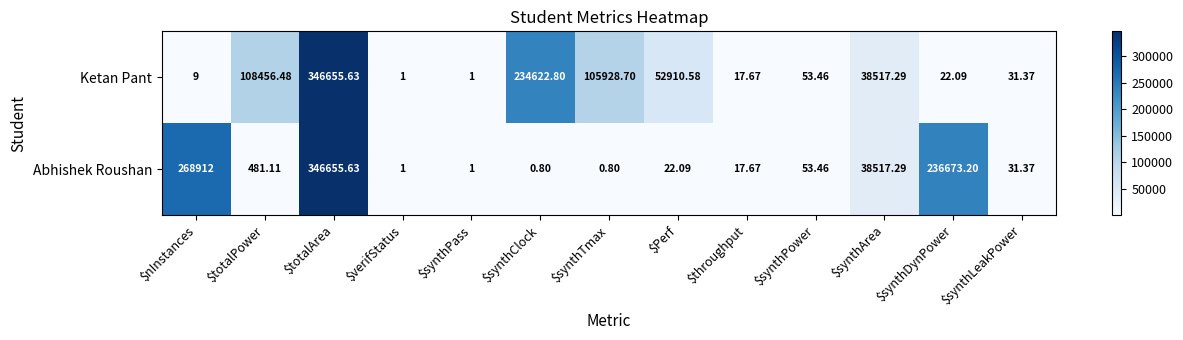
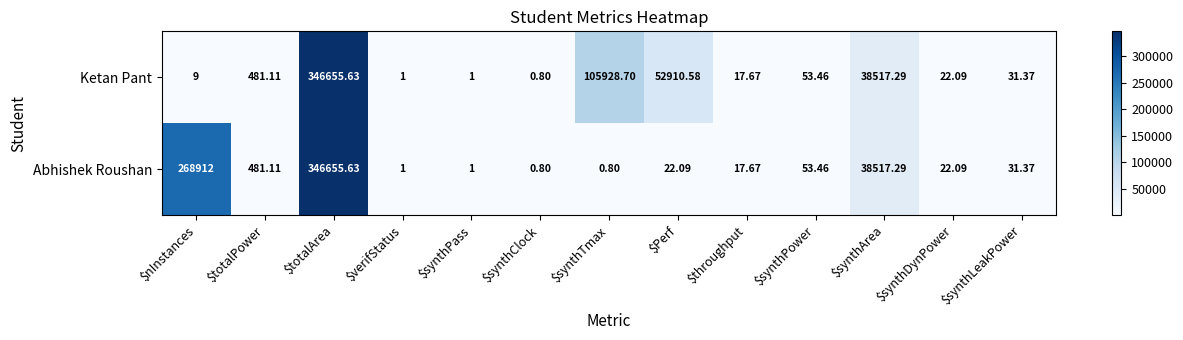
  {
    "Ketan Pant": {
      "$nInstances": 9,
-     "$totalPower": 108456.48,
+     "$totalPower": 481.11,
      "$totalArea": 346655.63,
      "$verifStatus": 1,
      "$synthPass": 1,
-     "$synthClock": 234622.80,
+     "$synthClock": 0.80,
      "$synthTmax": 105928.70,
      "$Perf": 52910.58,
      "$throughput": 17.67,
      "$synthPower": 53.46,
      "$synthArea": 38517.29,
      "$synthDynPower": 22.09,
      "$synthLeakPower": 31.37
    },
    "Abhishek Roushan": {
      "$nInstances": 268912,
      "$totalPower": 481.11,
      "$totalArea": 346655.63,
      "$verifStatus": 1,
      "$synthPass": 1,
      "$synthClock": 0.80,
      "$synthTmax": 0.80,
      "$Perf": 22.09,
      "$throughput": 17.67,
      "$synthPower": 53.46,
      "$synthArea": 38517.29,
-     "$synthDynPower": 236673.20,
+     "$synthDynPower": 22.09,
      "$synthLeakPower": 31.37
    }
  }
